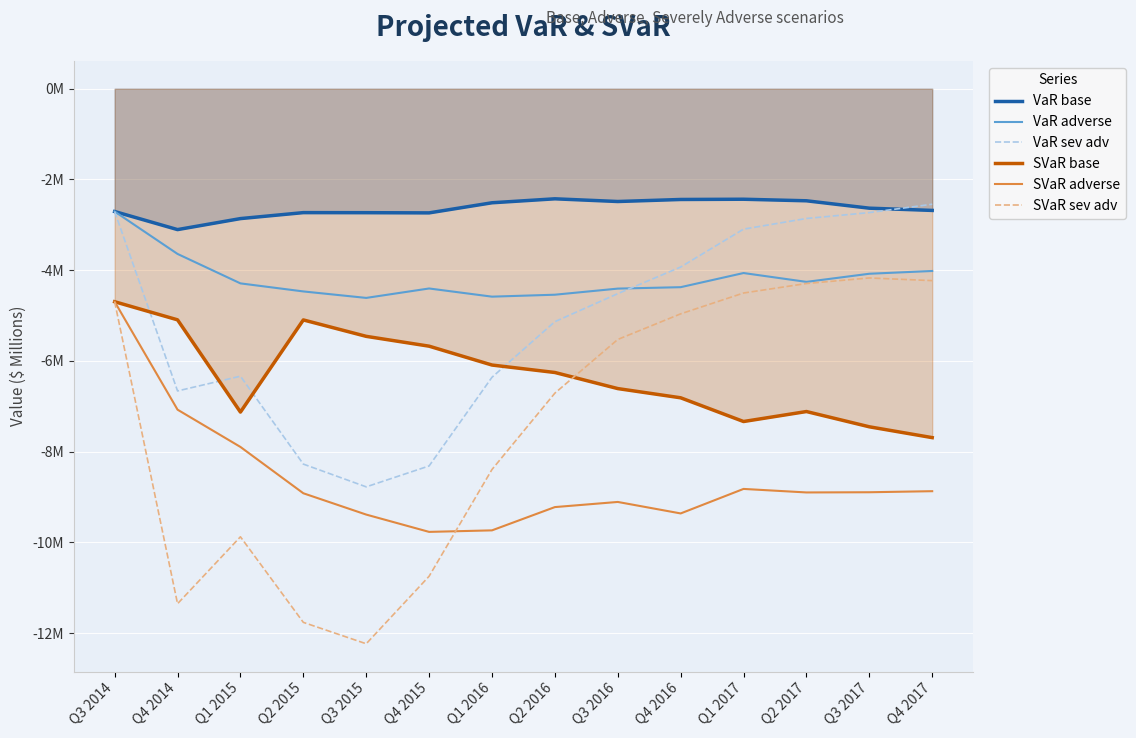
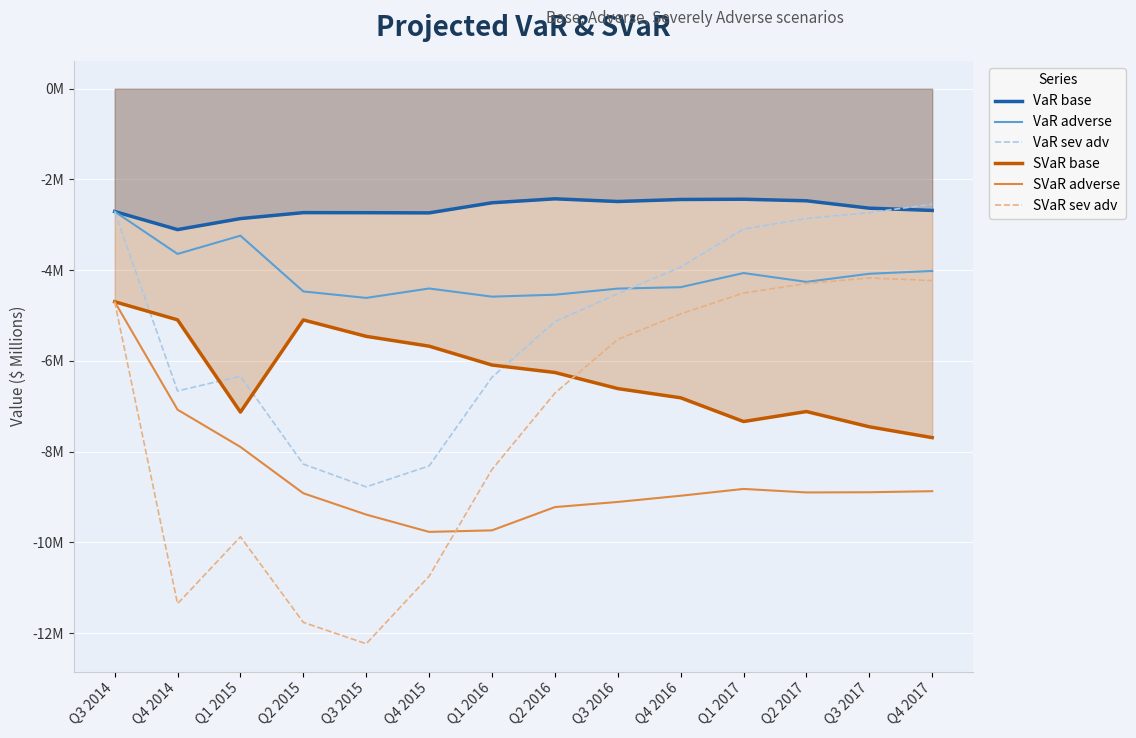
  {
    "VaR adverse": {
      "Q4 2014": -3600000,
-     "Q1 2015": -4300000,
+     "Q1 2015": -3200000,
      "Q2 2015": -4500000,
      "Q3 2015": -4600000,
      "Q4 2015": -4400000,
      "Q1 2016": -4600000,
      "Q2 2016": -4500000,
      "Q3 2016": -4400000,
      "Q4 2016": -4400000,
      "Q1 2017": -4100000,
      "Q3 2017": -4100000,
      "Q4 2017": -4000000
    },
    "SVaR base": {
      "Q4 2014": -5100000,
      "Q1 2015": -7100000,
      "Q2 2015": -5100000,
      "Q3 2015": -5500000,
      "Q4 2015": -5700000,
      "Q1 2016": -6100000,
      "Q2 2016": -6300000,
      "Q3 2016": -6600000,
      "Q4 2016": -6800000,
      "Q1 2017": -7300000,
      "Q2 2017": -7100000,
      "Q3 2017": -7500000,
      "Q4 2017": -7700000
    },
    "SVaR adverse": {
      "Q4 2014": -7100000,
      "Q1 2015": -7900000,
      "Q2 2015": -8900000,
      "Q3 2015": -9400000,
      "Q4 2015": -9800000,
      "Q1 2016": -9700000,
      "Q2 2016": -9200000,
      "Q3 2016": -9100000,
-     "Q4 2016": -9400000,
+     "Q4 2016": -9000000,
      "Q1 2017": -8800000,
      "Q2 2017": -8900000,
      "Q3 2017": -8900000,
      "Q4 2017": -8900000
    },
    "SVaR sev adv": {
      "Q4 2014": -11400000,
      "Q1 2015": -9900000,
      "Q2 2015": -11800000,
      "Q3 2015": -12200000,
      "Q4 2015": -10700000,
      "Q1 2016": -8400000,
      "Q2 2016": -6700000,
      "Q3 2016": -5500000,
      "Q4 2016": -5000000,
      "Q1 2017": -4500000,
      "Q3 2017": -4200000,
      "Q4 2017": -4200000
    }
  }
